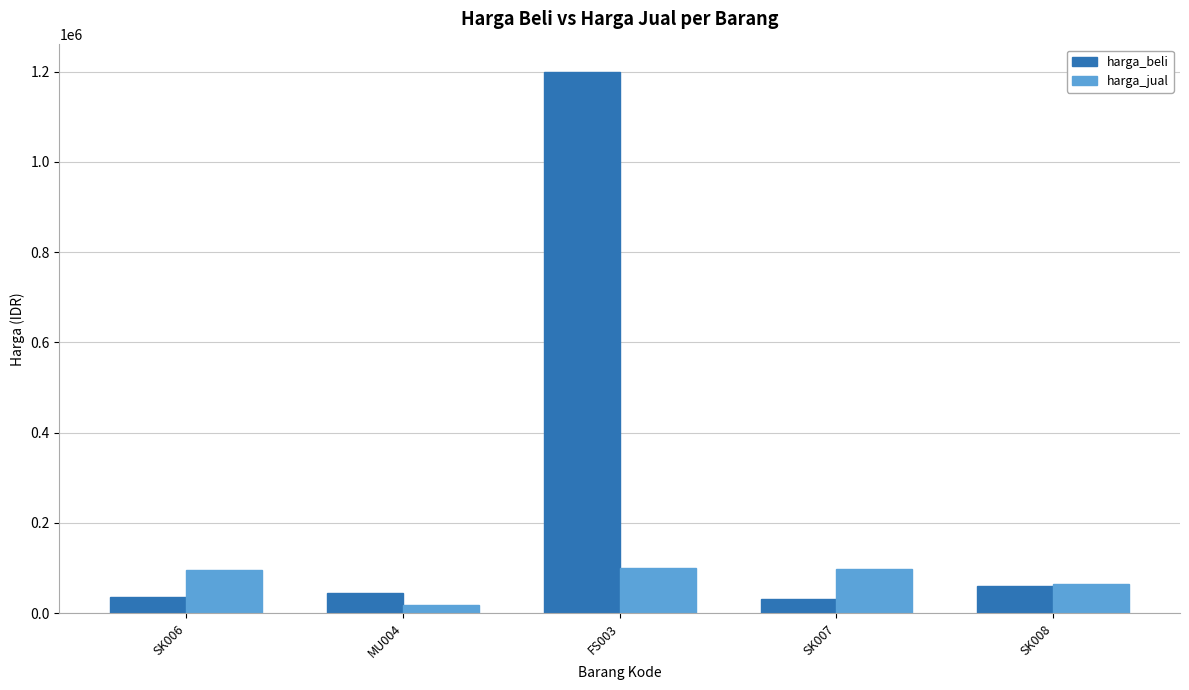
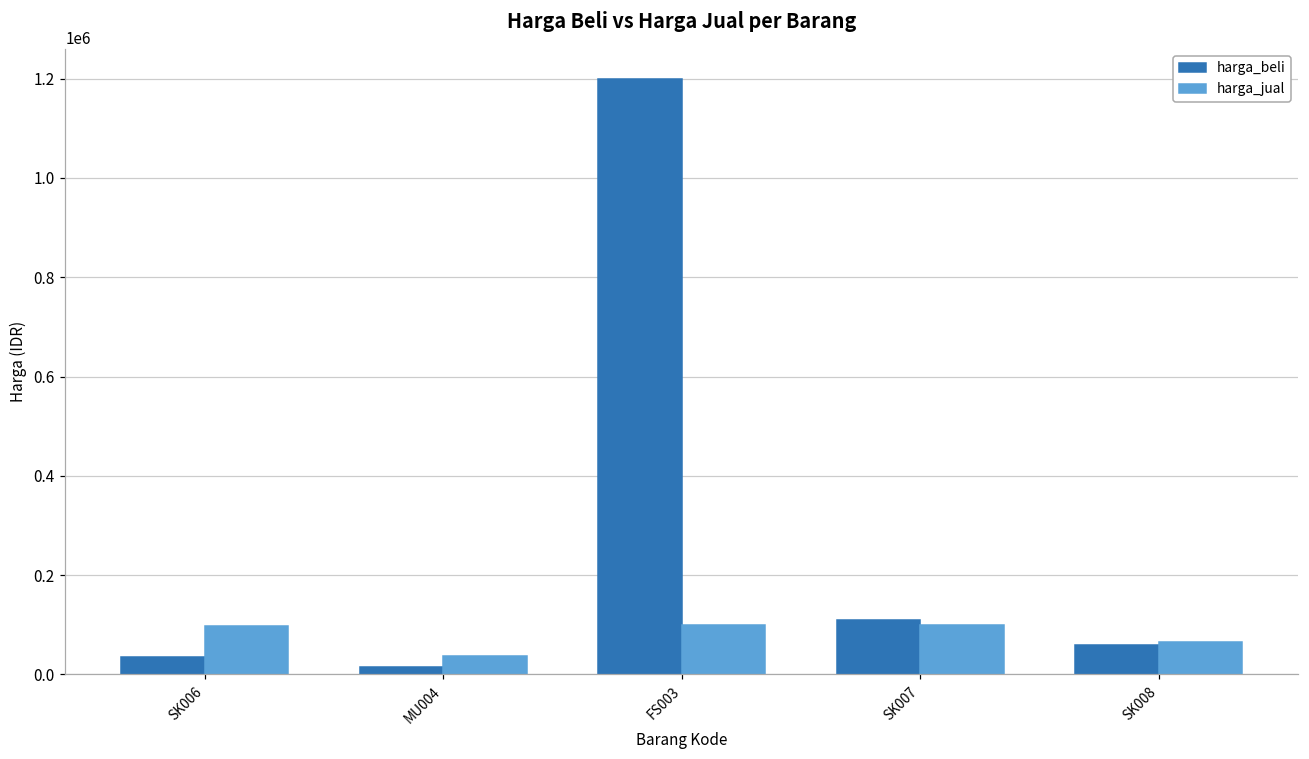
  {
    "harga_beli": {
      "SK006": 40000,
-     "MU004": 50000,
+     "MU004": 20000,
      "FS003": 1200000,
-     "SK007": 30000,
+     "SK007": 110000,
      "SK008": 60000
    },
    "harga_jual": {
      "SK006": 100000,
-     "MU004": 20000,
+     "MU004": 40000,
      "FS003": 100000,
      "SK007": 100000,
      "SK008": 70000
    }
  }
